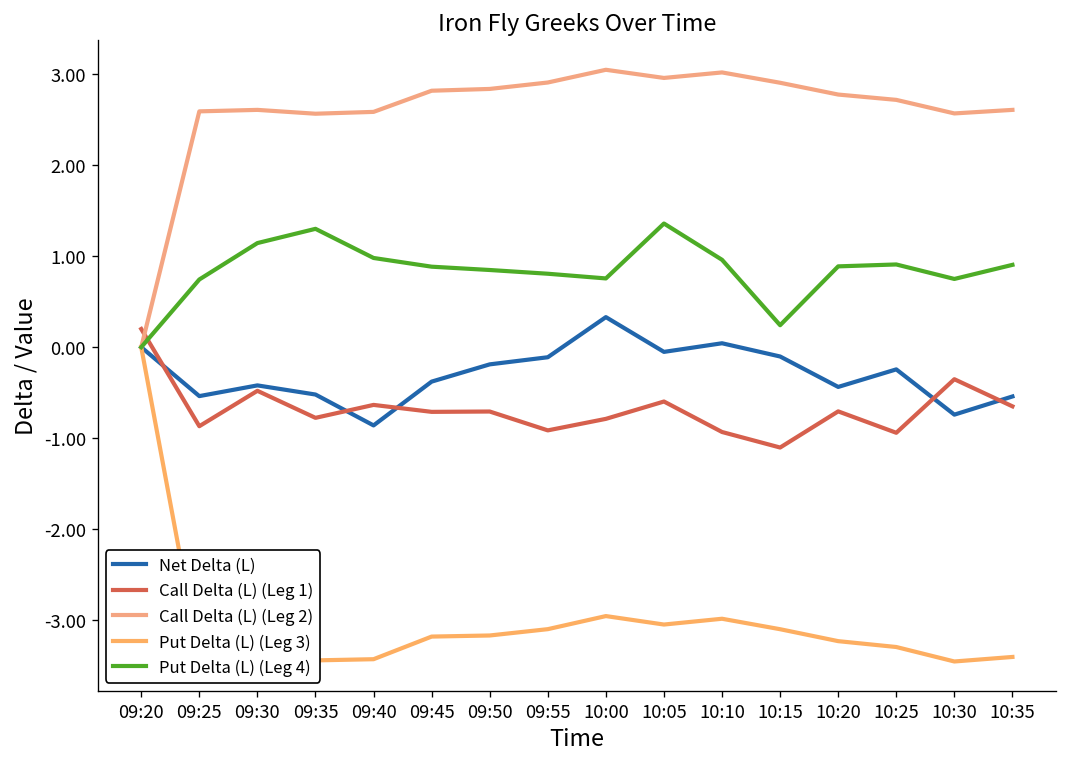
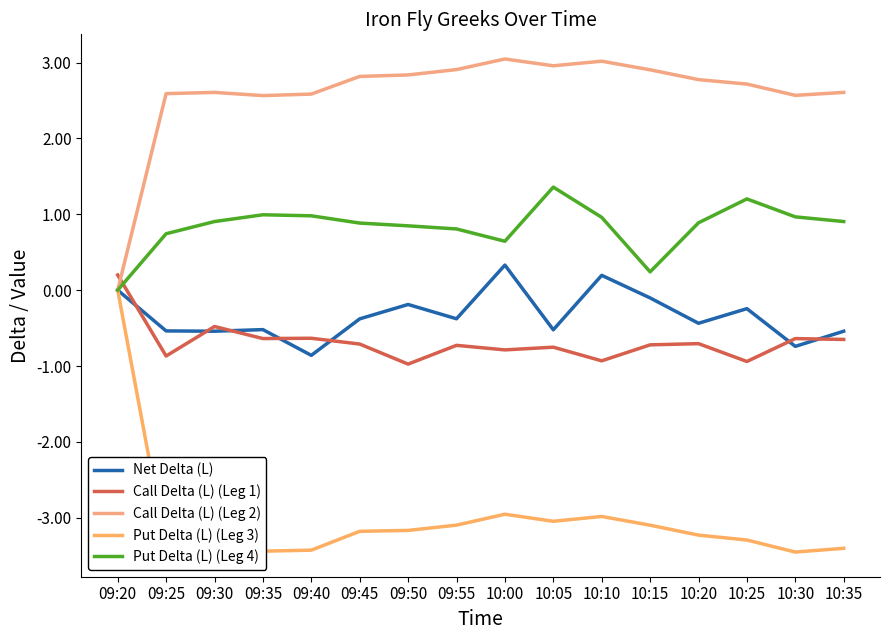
  {
    "Net Delta (L)": {
      "09:25": -0.5,
-     "09:30": -0.4,
+     "09:30": -0.5,
      "09:35": -0.5,
      "09:40": -0.9,
      "09:45": -0.4,
      "09:50": -0.2,
-     "09:55": -0.1,
+     "09:55": -0.4,
      "10:00": 0.3,
-     "10:05": -0.1,
-     "10:10": 0.0,
+     "10:05": -0.5,
+     "10:10": 0.2,
      "10:15": -0.1,
      "10:20": -0.4,
      "10:25": -0.2,
      "10:30": -0.7,
      "10:35": -0.5
    },
    "Call Delta (L) (Leg 1)": {
      "09:20": 0.2,
      "09:25": -0.9,
      "09:30": -0.5,
-     "09:35": -0.8,
+     "09:35": -0.6,
      "09:40": -0.6,
      "09:45": -0.7,
-     "09:50": -0.7,
-     "09:55": -0.9,
+     "09:50": -1.0,
+     "09:55": -0.7,
      "10:00": -0.8,
-     "10:05": -0.6,
+     "10:05": -0.8,
      "10:10": -0.9,
-     "10:15": -1.1,
+     "10:15": -0.7,
      "10:20": -0.7,
      "10:25": -0.9,
-     "10:30": -0.4,
+     "10:30": -0.6,
      "10:35": -0.6
    },
    "Put Delta (L) (Leg 4)": {
      "09:25": 0.7,
-     "09:30": 1.1,
-     "09:35": 1.3,
+     "09:30": 0.9,
+     "09:35": 1.0,
      "09:40": 1.0,
      "09:45": 0.9,
      "09:50": 0.8,
      "09:55": 0.8,
-     "10:00": 0.8,
+     "10:00": 0.6,
      "10:05": 1.4,
      "10:10": 1.0,
      "10:15": 0.2,
      "10:20": 0.9,
-     "10:25": 0.9,
-     "10:30": 0.7,
+     "10:25": 1.2,
+     "10:30": 1.0,
      "10:35": 0.9
    }
  }
